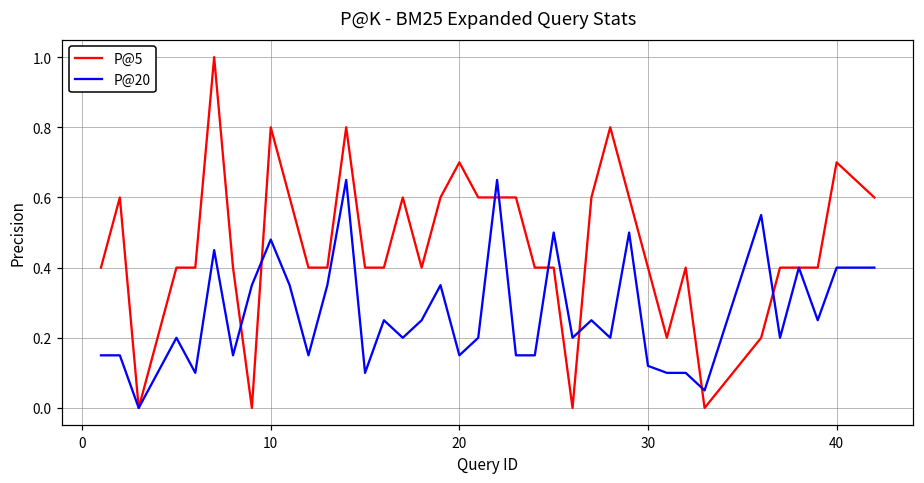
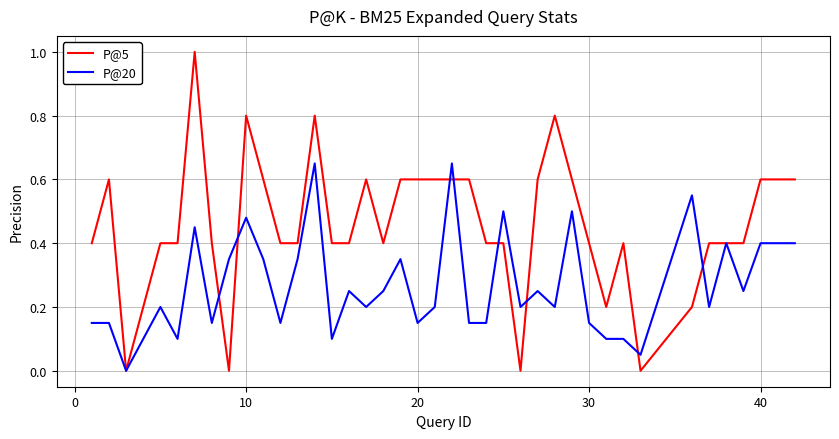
  {
    "P@5": {
      "10": 0.8,
-     "20": 0.7,
+     "20": 0.6,
      "30": 0.4,
-     "40": 0.7
+     "40": 0.6
    },
    "P@20": {
      "10": 0.48,
      "20": 0.15,
-     "30": 0.12,
+     "30": 0.15,
      "40": 0.40
    }
  }
